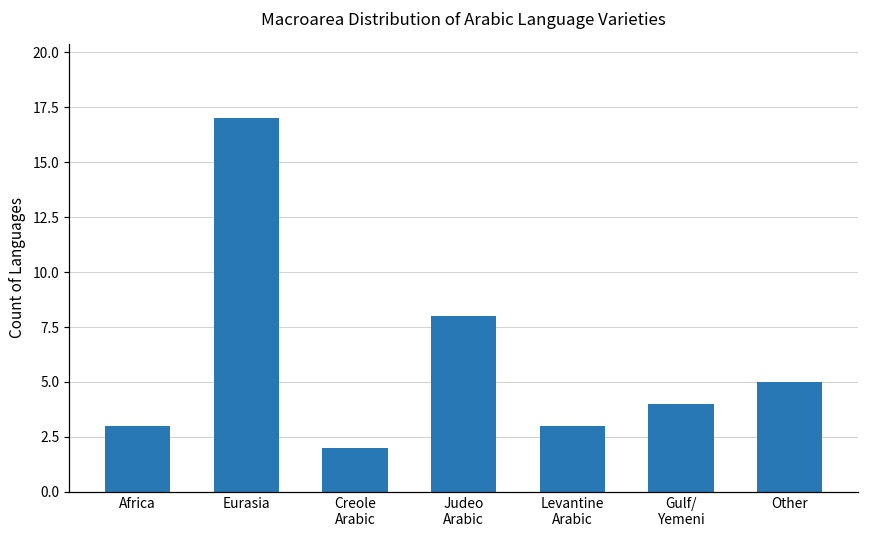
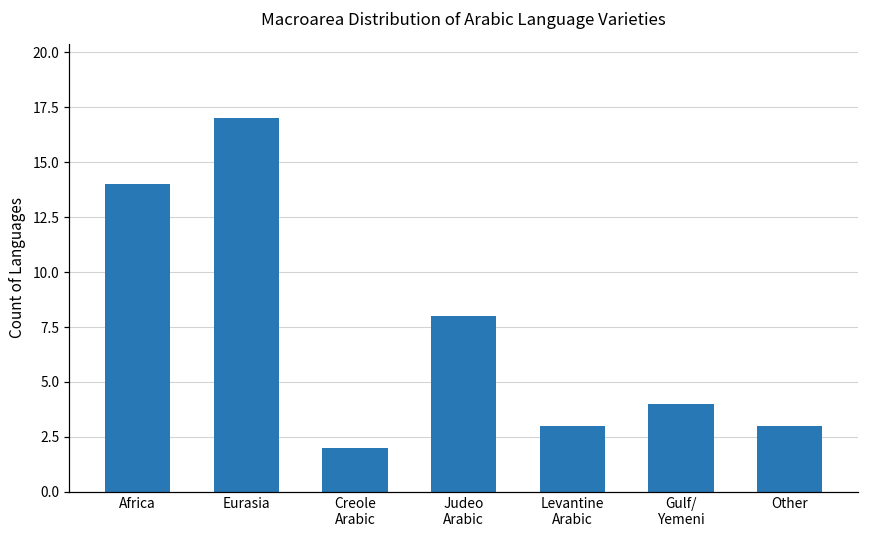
  {
-   "Africa": 3,
+   "Africa": 14,
    "Eurasia": 17,
    "Creole Arabic": 2,
    "Judeo Arabic": 8,
    "Levantine Arabic": 3,
    "Gulf/ Yemeni": 4,
-   "Other": 5
+   "Other": 3
  }
